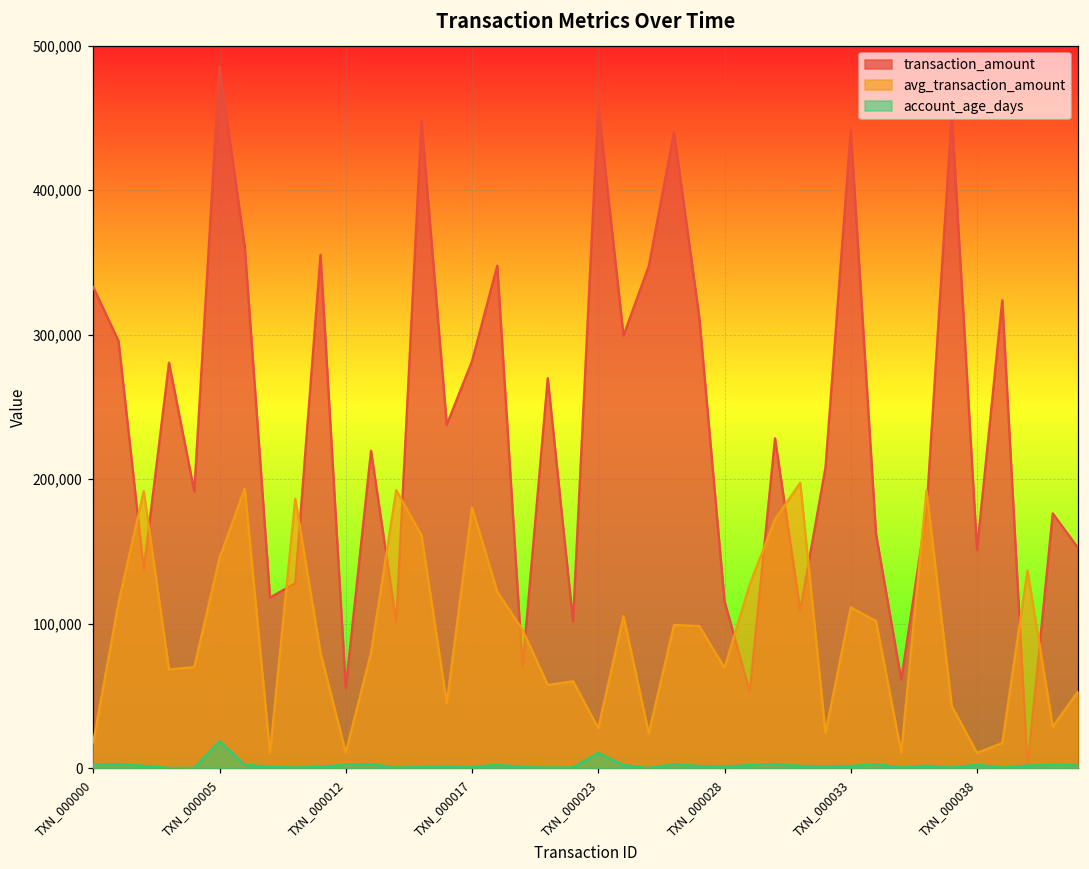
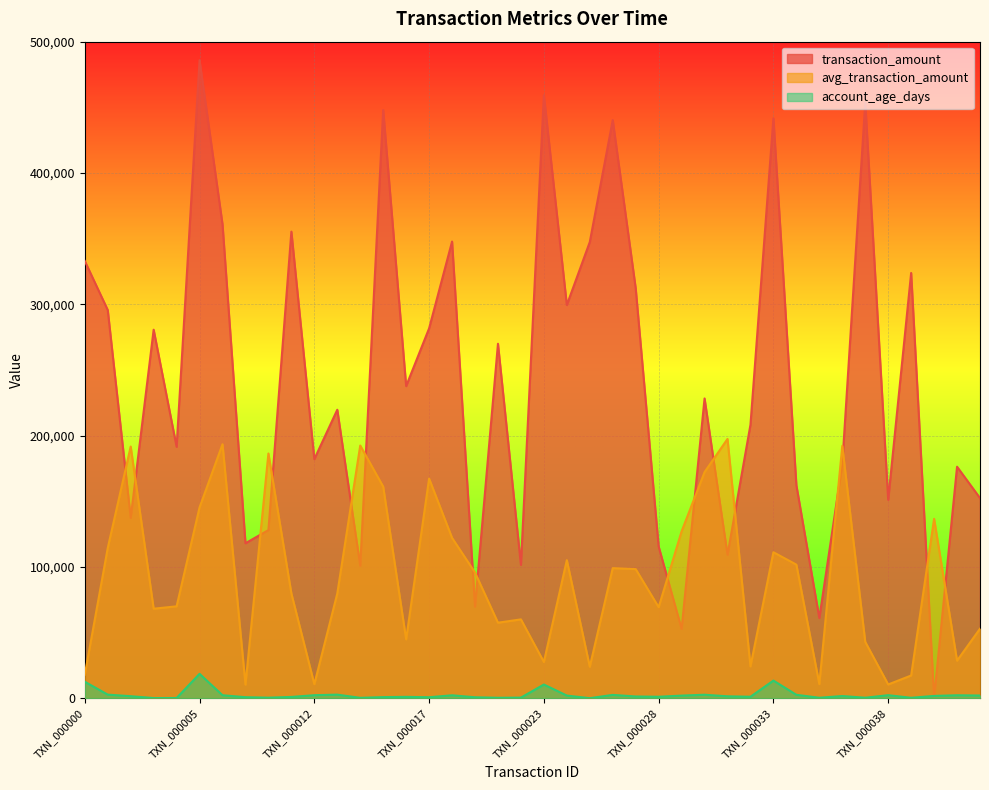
  {
    "transaction_amount": {
      "TXN_000000": "333,000",
      "TXN_000005": "486,000",
-     "TXN_000012": "56,000",
+     "TXN_000012": "182,000",
      "TXN_000017": "282,000",
      "TXN_000023": "459,000",
      "TXN_000028": "116,000",
      "TXN_000033": "442,000",
      "TXN_000038": "151,000"
    },
    "avg_transaction_amount": {
      "TXN_000000": "18,000",
      "TXN_000005": "145,000",
      "TXN_000012": "11,000",
-     "TXN_000017": "180,000",
+     "TXN_000017": "167,000",
      "TXN_000023": "28,000",
      "TXN_000028": "69,000",
      "TXN_000033": "111,000",
      "TXN_000038": "11,000"
    },
    "account_age_days": {
-     "TXN_000000": "2,000",
+     "TXN_000000": "13,000",
      "TXN_000005": "19,000",
      "TXN_000012": "2,000",
      "TXN_000017": "1,000",
      "TXN_000023": "10,000",
      "TXN_000028": "1,000",
-     "TXN_000033": "2,000",
+     "TXN_000033": "13,000",
      "TXN_000038": "2,000"
    }
  }
